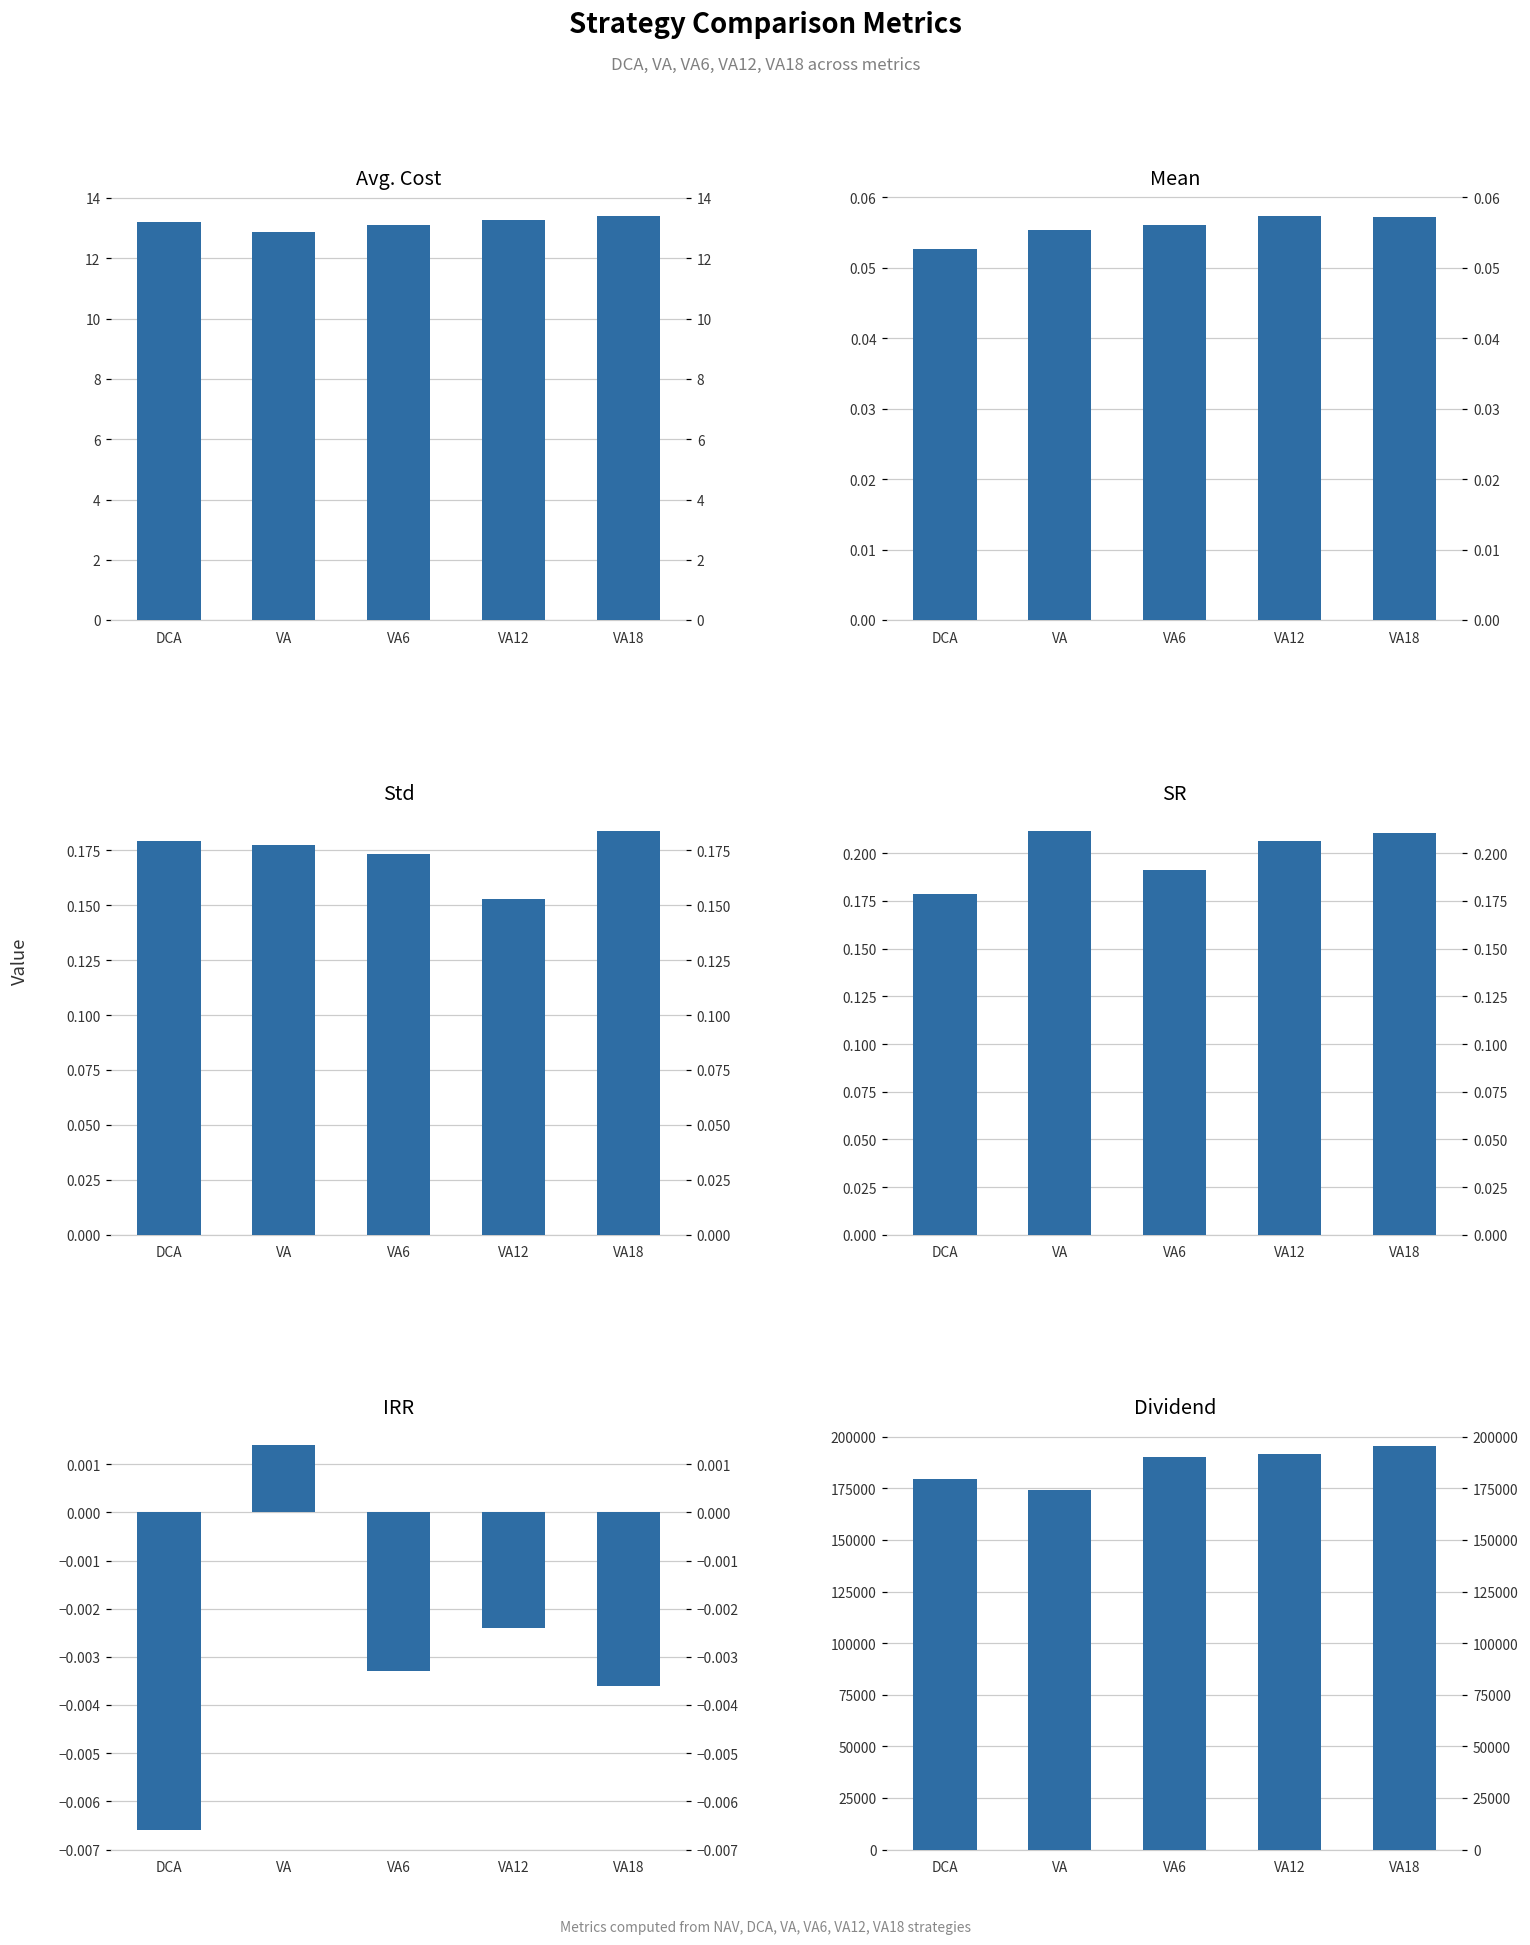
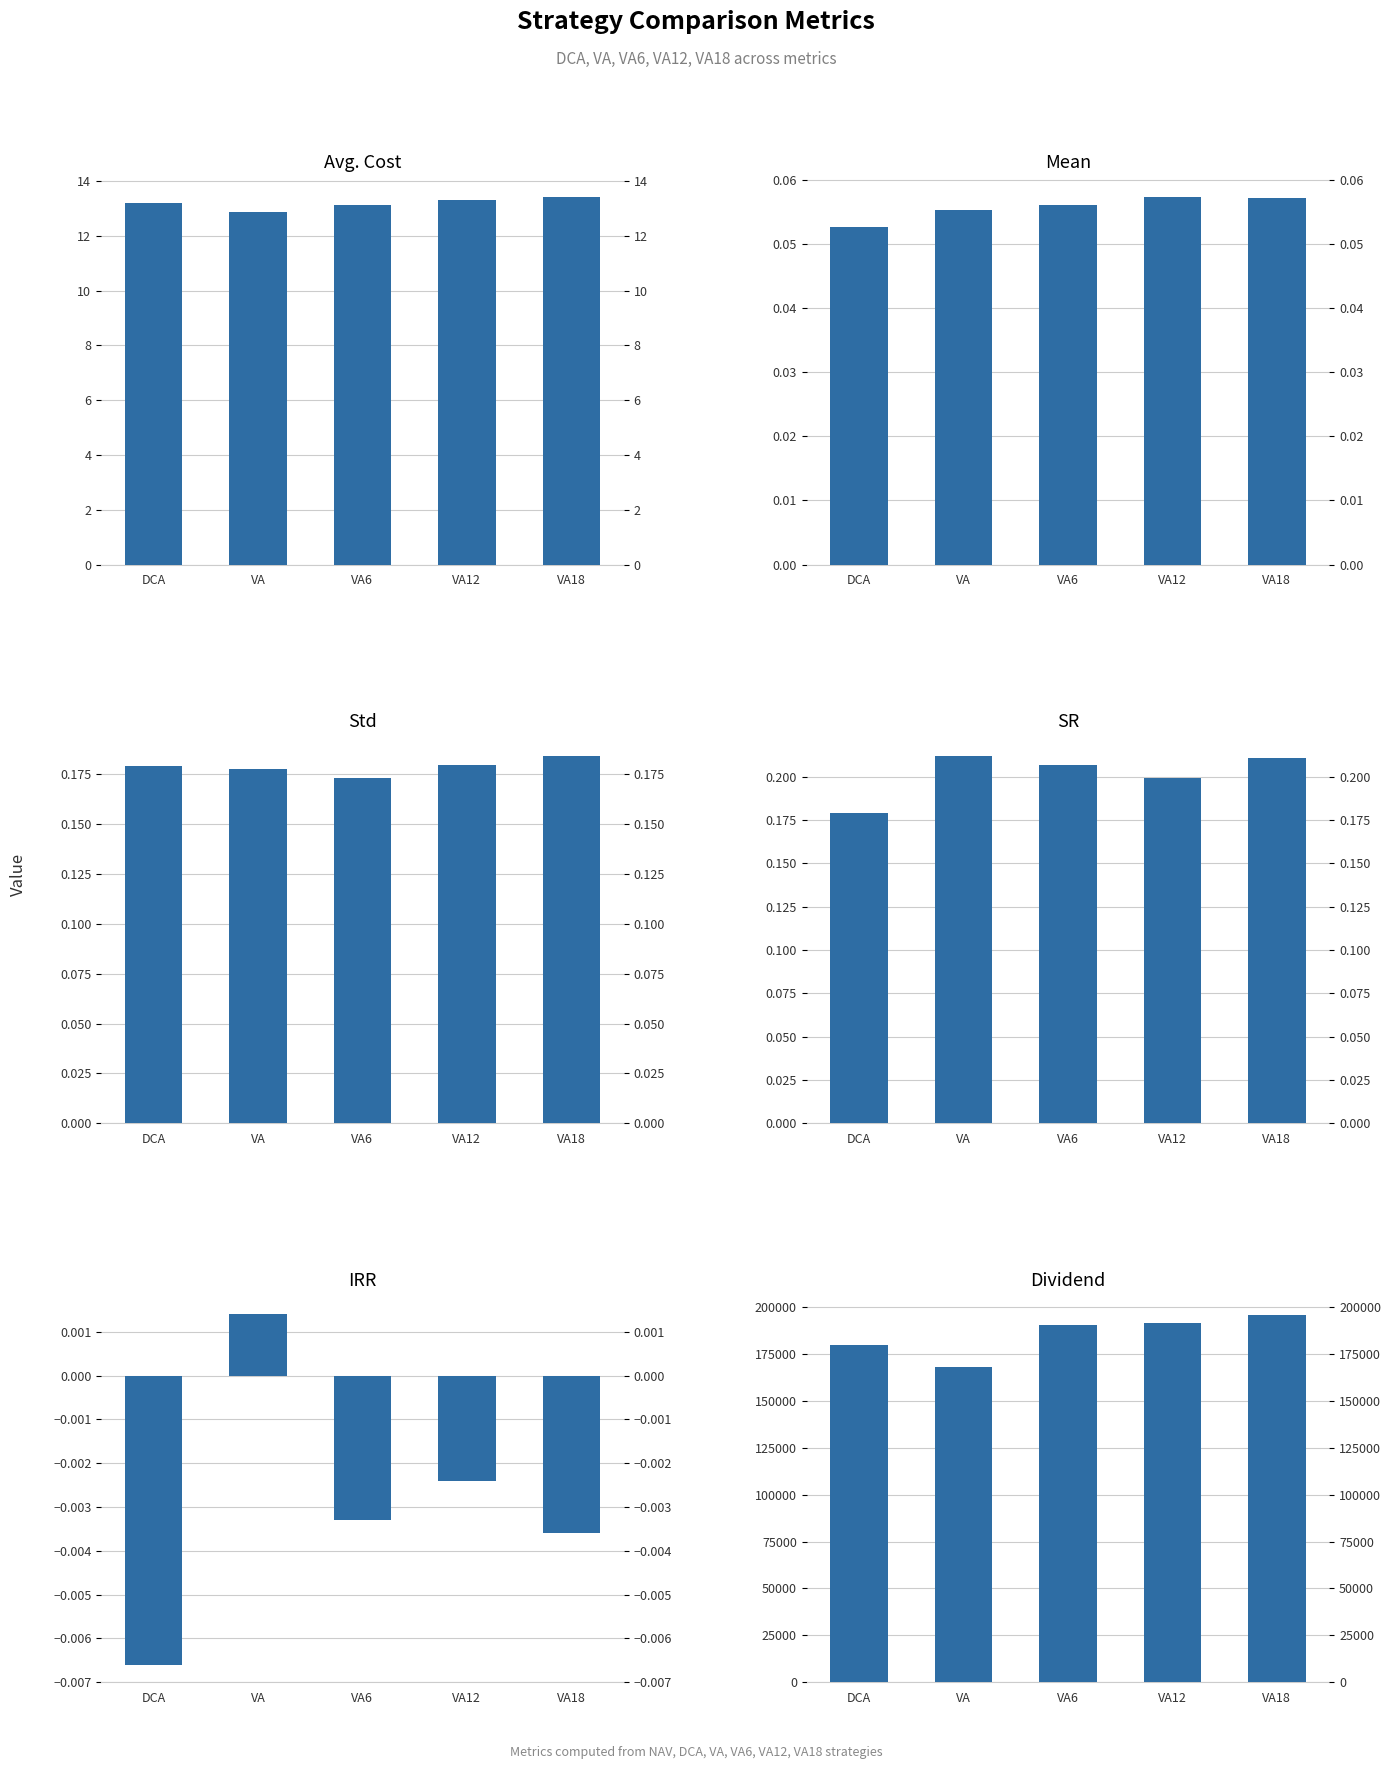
  {
    "Avg. Cost": {
      "DCA": 13.2,
      "VA": 12.9,
      "VA6": 13.1,
      "VA12": 13.3,
      "VA18": 13.4
    },
    "Mean": {
      "DCA": 0.053,
      "VA": 0.055,
      "VA6": 0.056,
      "VA12": 0.057,
      "VA18": 0.057
    },
    "Std": {
      "DCA": 0.179,
      "VA": 0.178,
      "VA6": 0.173,
-     "VA12": 0.153,
+     "VA12": 0.179,
      "VA18": 0.184
    },
    "SR": {
      "DCA": 0.179,
      "VA": 0.212,
-     "VA6": 0.191,
-     "VA12": 0.206,
+     "VA6": 0.207,
+     "VA12": 0.199,
      "VA18": 0.211
    },
    "IRR": {
      "DCA": -0.0066,
      "VA": 0.0014,
      "VA6": -0.0033,
      "VA12": -0.0024,
      "VA18": -0.0036
    },
    "Dividend": {
      "DCA": 180000,
-     "VA": 174000,
+     "VA": 168000,
      "VA6": 190000,
      "VA12": 192000,
      "VA18": 196000
    }
  }
